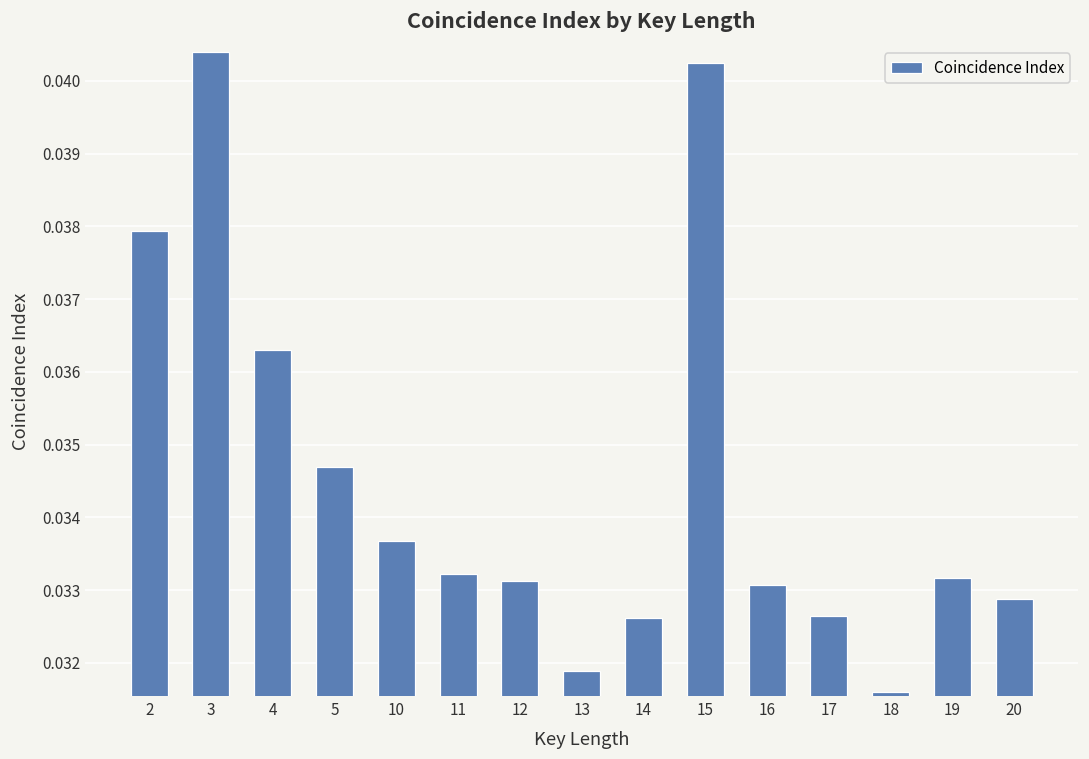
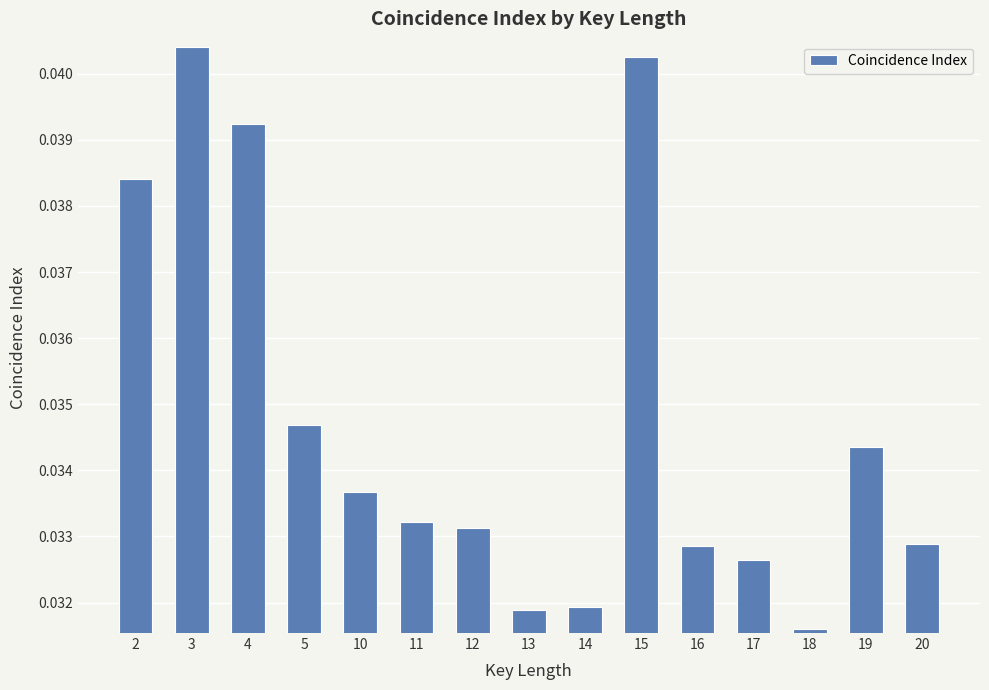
  {
-   "2": 0.0379,
+   "2": 0.0384,
    "3": 0.0404,
-   "4": 0.0363,
+   "4": 0.0392,
    "5": 0.0347,
    "10": 0.0337,
    "11": 0.0332,
    "12": 0.0331,
    "13": 0.0319,
-   "14": 0.0326,
+   "14": 0.0319,
    "15": 0.0402,
-   "16": 0.0331,
+   "16": 0.0329,
    "17": 0.0327,
    "18": 0.0316,
-   "19": 0.0332,
+   "19": 0.0344,
    "20": 0.0329
  }
